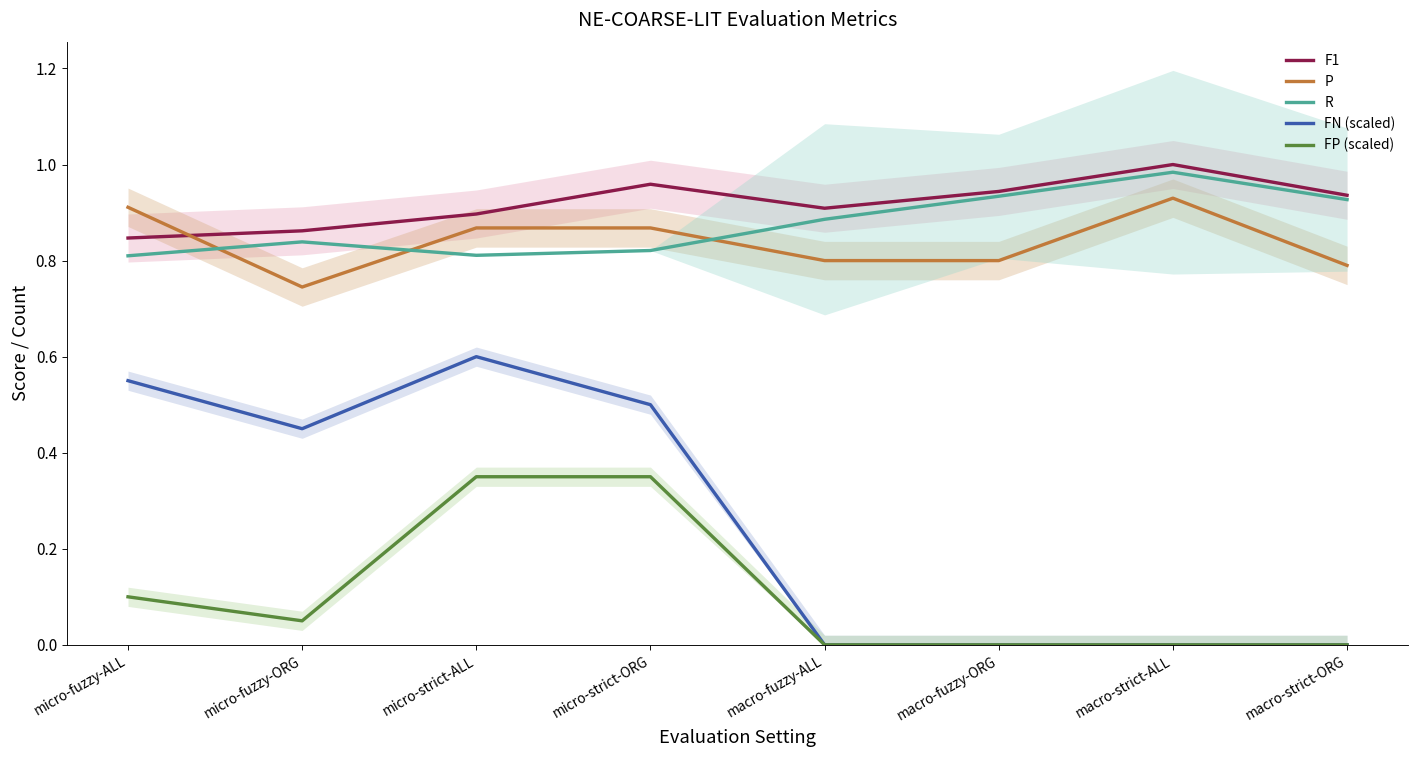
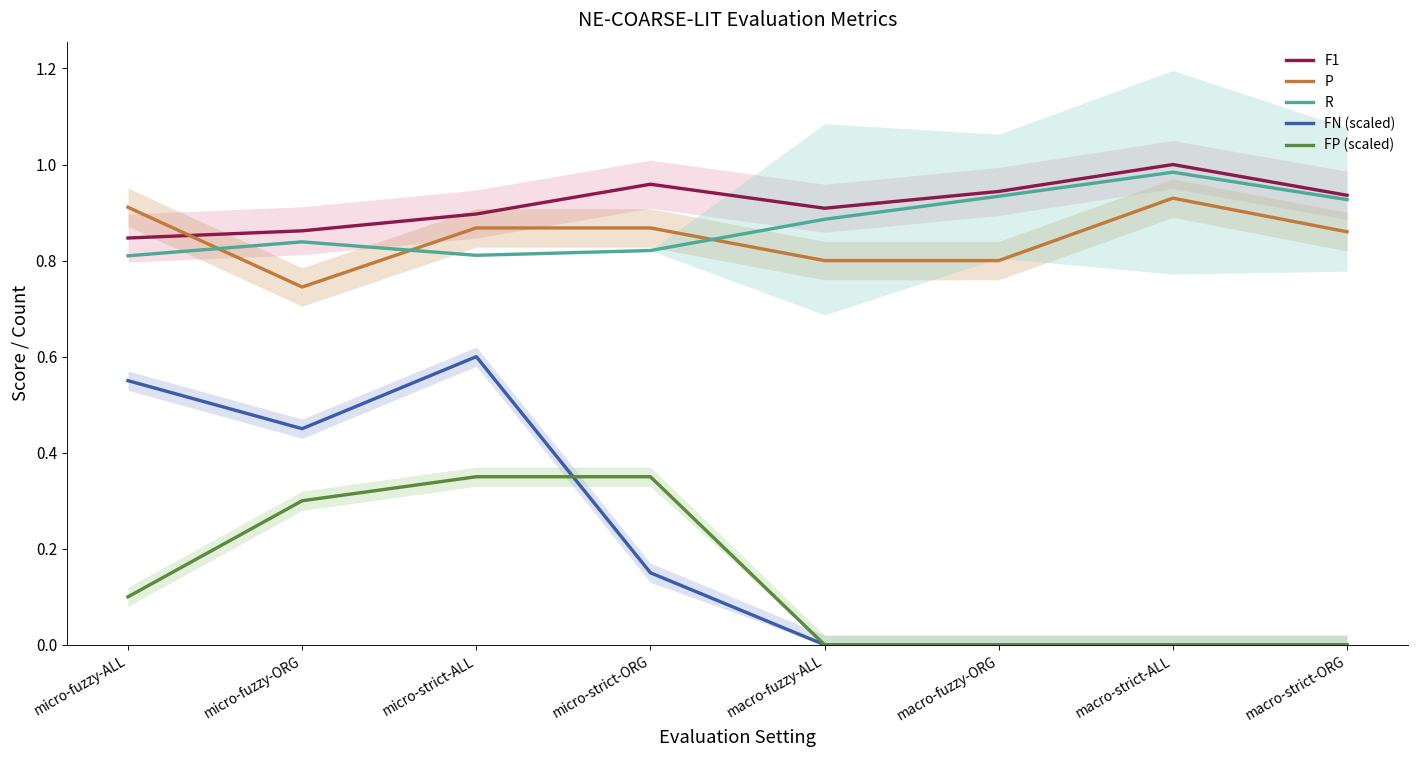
  {
    "F1": {
      "micro-fuzzy-ALL": 0.85,
      "micro-fuzzy-ORG": 0.86,
      "micro-strict-ALL": 0.90,
      "micro-strict-ORG": 0.96,
      "macro-fuzzy-ALL": 0.91,
      "macro-fuzzy-ORG": 0.94,
      "macro-strict-ALL": 1.00,
      "macro-strict-ORG": 0.94
    },
    "P": {
      "micro-fuzzy-ALL": 0.91,
      "micro-fuzzy-ORG": 0.75,
      "micro-strict-ALL": 0.87,
      "micro-strict-ORG": 0.87,
      "macro-fuzzy-ALL": 0.80,
      "macro-fuzzy-ORG": 0.80,
      "macro-strict-ALL": 0.93,
-     "macro-strict-ORG": 0.79
+     "macro-strict-ORG": 0.86
    },
    "R": {
      "macro-fuzzy-ALL": 0.89,
      "macro-fuzzy-ORG": 0.93,
      "macro-strict-ALL": 0.98,
      "macro-strict-ORG": 0.93
    },
    "FN (scaled)": {
      "micro-fuzzy-ALL": 0.55,
      "micro-fuzzy-ORG": 0.45,
      "micro-strict-ALL": 0.60,
-     "micro-strict-ORG": 0.50
+     "micro-strict-ORG": 0.15
    },
    "FP (scaled)": {
      "micro-fuzzy-ALL": 0.10,
-     "micro-fuzzy-ORG": 0.05,
+     "micro-fuzzy-ORG": 0.30,
      "micro-strict-ALL": 0.35,
      "micro-strict-ORG": 0.35
    }
  }
